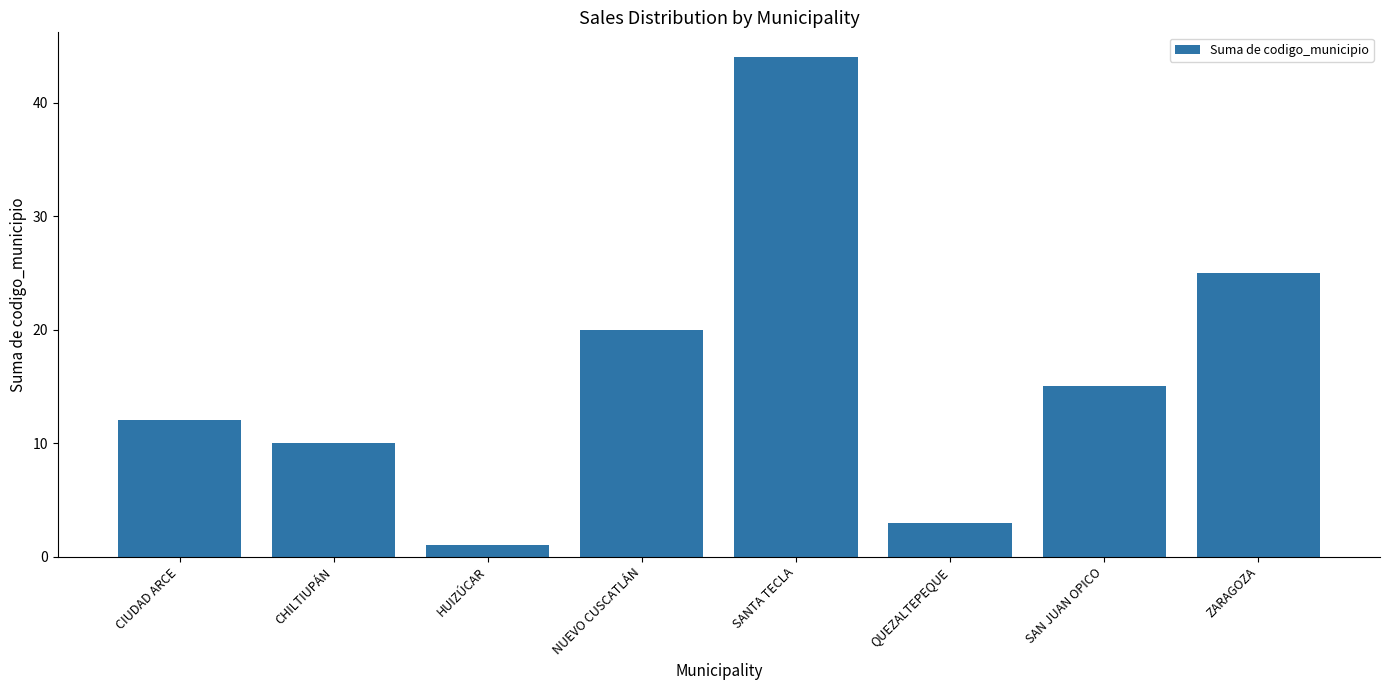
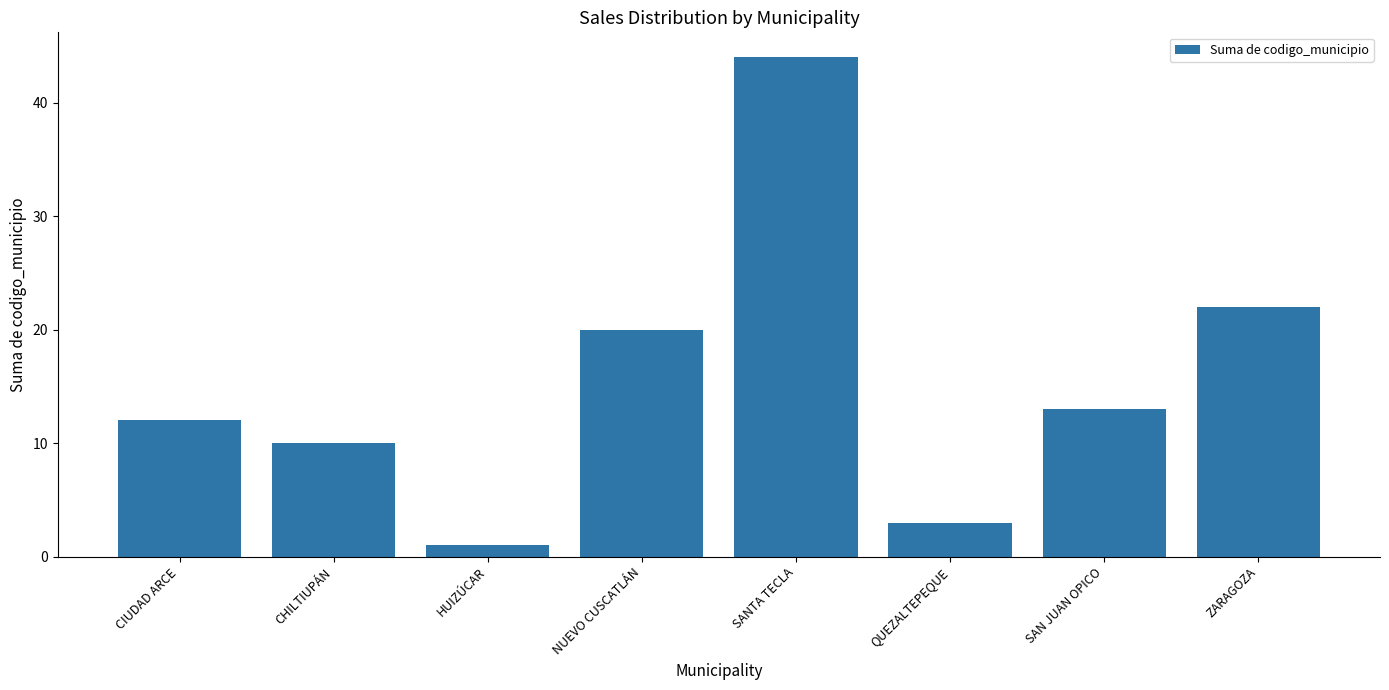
  {
    "CIUDAD ARCE": 12,
    "CHILTIUPÁN": 10,
    "HUIZÚCAR": 1,
    "NUEVO CUSCATLÁN": 20,
    "SANTA TECLA": 44,
    "QUEZALTEPEQUE": 3,
-   "SAN JUAN OPICO": 15,
-   "ZARAGOZA": 25
+   "SAN JUAN OPICO": 13,
+   "ZARAGOZA": 22
  }
